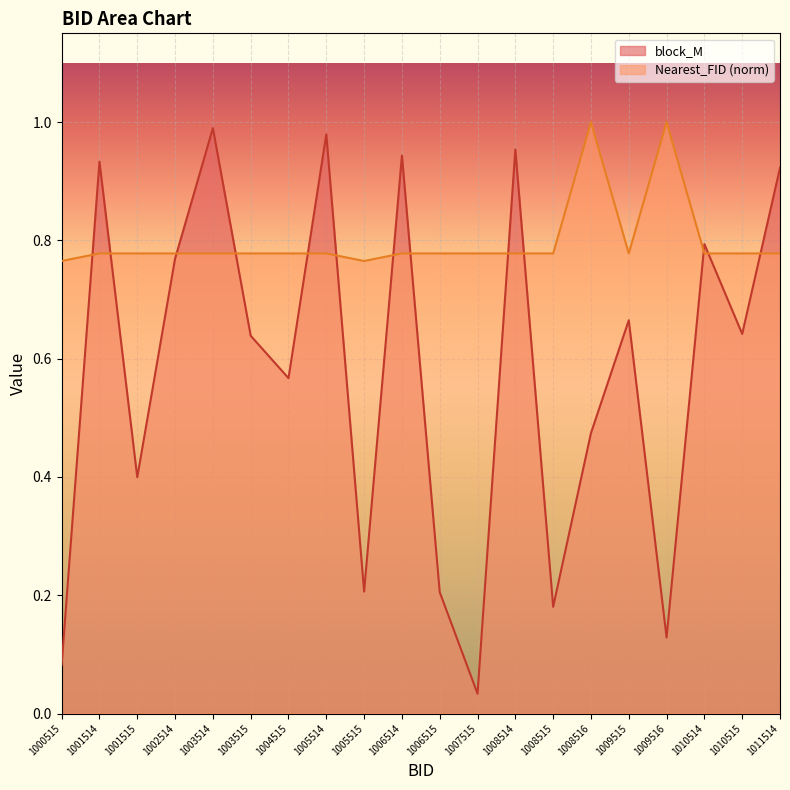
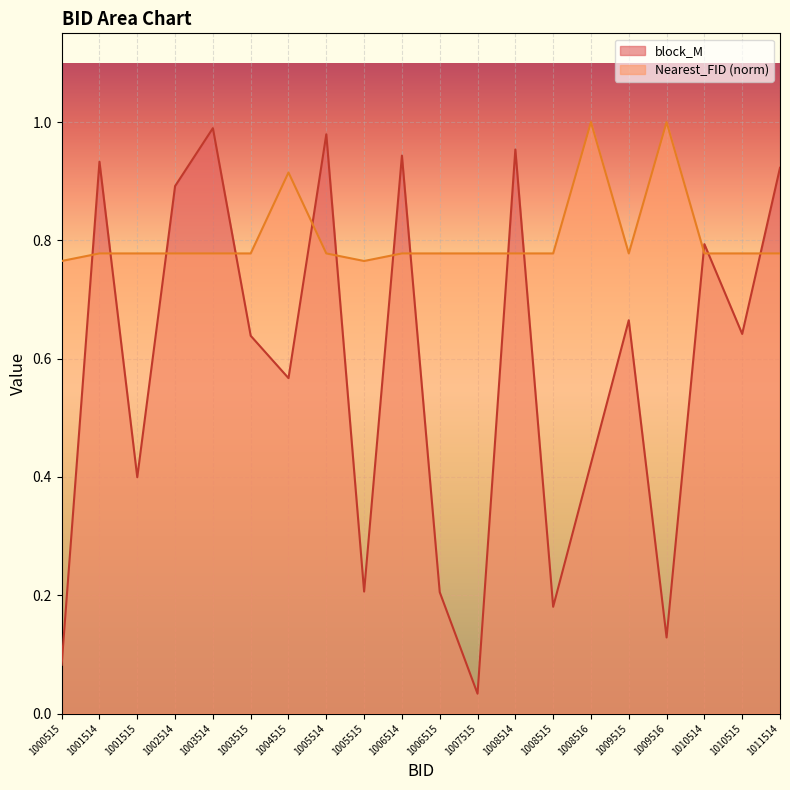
  {
    "block_M": {
      "1000515": 0.08,
      "1001514": 0.93,
      "1001515": 0.40,
-     "1002514": 0.77,
+     "1002514": 0.89,
      "1003514": 0.99,
      "1003515": 0.64,
      "1004515": 0.57,
      "1005514": 0.98,
      "1005515": 0.21,
      "1006514": 0.94,
      "1006515": 0.21,
      "1007515": 0.03,
      "1008514": 0.95,
      "1008515": 0.18,
-     "1008516": 0.47,
+     "1008516": 0.42,
      "1009515": 0.66,
      "1009516": 0.13,
      "1010514": 0.79,
      "1010515": 0.64,
      "1011514": 0.92
    },
    "Nearest_FID (norm)": {
      "1000515": 0.77,
      "1001514": 0.78,
      "1001515": 0.78,
      "1002514": 0.78,
      "1003514": 0.78,
      "1003515": 0.78,
-     "1004515": 0.78,
+     "1004515": 0.91,
      "1005514": 0.78,
      "1005515": 0.77,
      "1006514": 0.78,
      "1006515": 0.78,
      "1007515": 0.78,
      "1008514": 0.78,
      "1008515": 0.78,
      "1008516": 1.00,
      "1009515": 0.78,
      "1009516": 1.00,
      "1010514": 0.78,
      "1010515": 0.78,
      "1011514": 0.78
    }
  }
